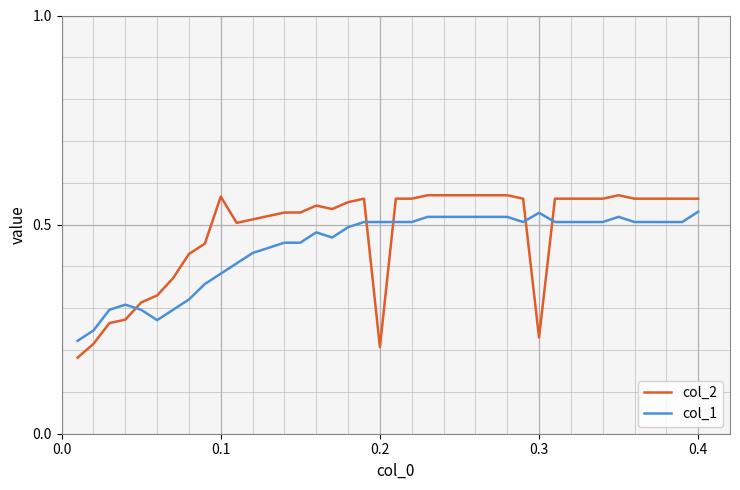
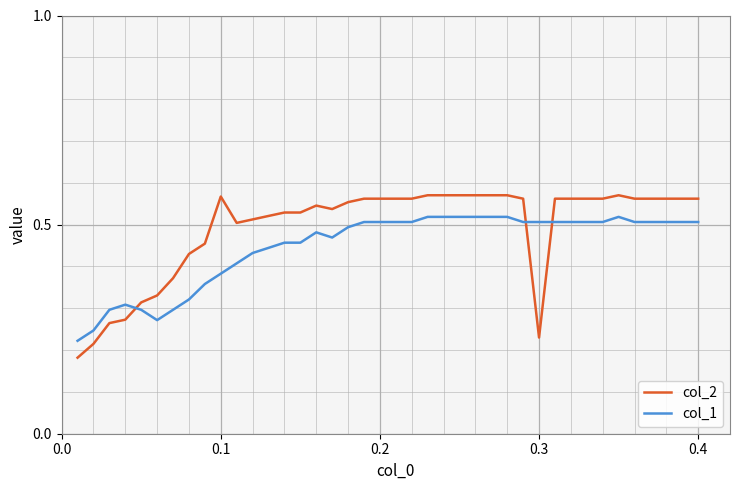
  {
    "col_2": {
      "0.1": 0.57,
-     "0.2": 0.21,
+     "0.2": 0.56,
      "0.3": 0.23,
      "0.4": 0.56
    },
    "col_1": {
      "0.1": 0.38,
      "0.2": 0.51,
-     "0.3": 0.53,
-     "0.4": 0.53
+     "0.3": 0.51,
+     "0.4": 0.51
    }
  }
